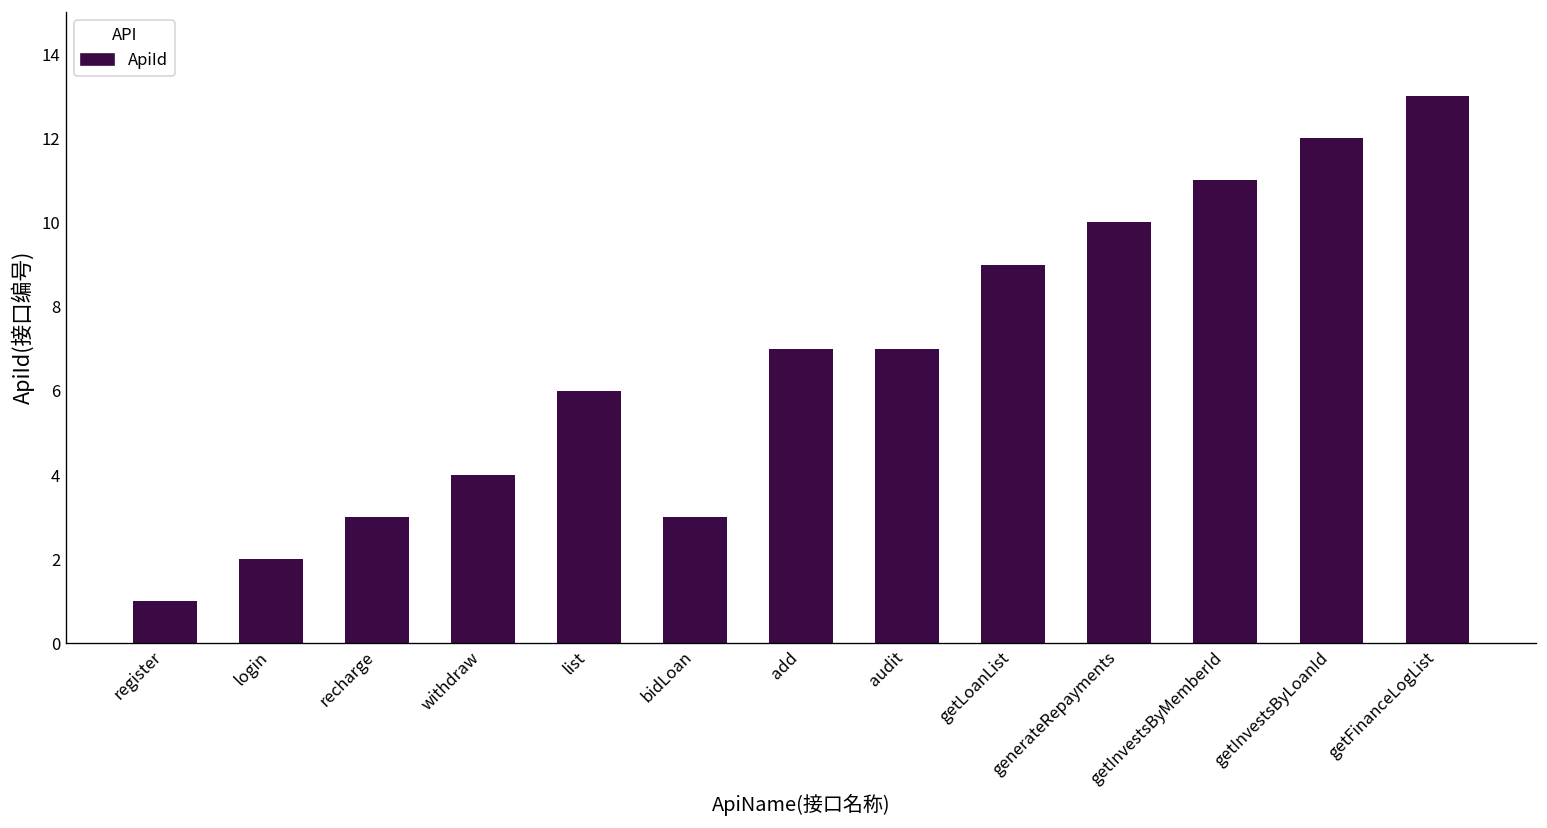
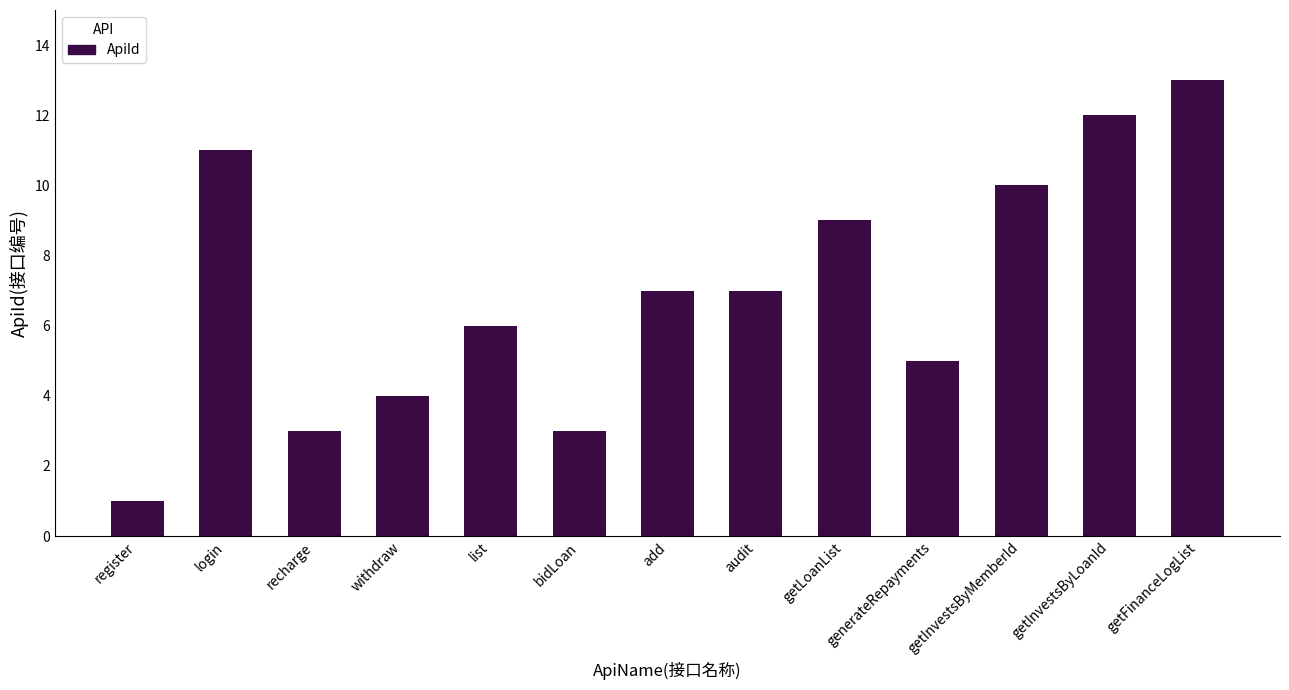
  {
    "register": 1,
-   "login": 2,
+   "login": 11,
    "recharge": 3,
    "withdraw": 4,
    "list": 6,
    "bidLoan": 3,
    "add": 7,
    "audit": 7,
    "getLoanList": 9,
-   "generateRepayments": 10,
-   "getInvestsByMemberId": 11,
+   "generateRepayments": 5,
+   "getInvestsByMemberId": 10,
    "getInvestsByLoanId": 12,
    "getFinanceLogList": 13
  }
